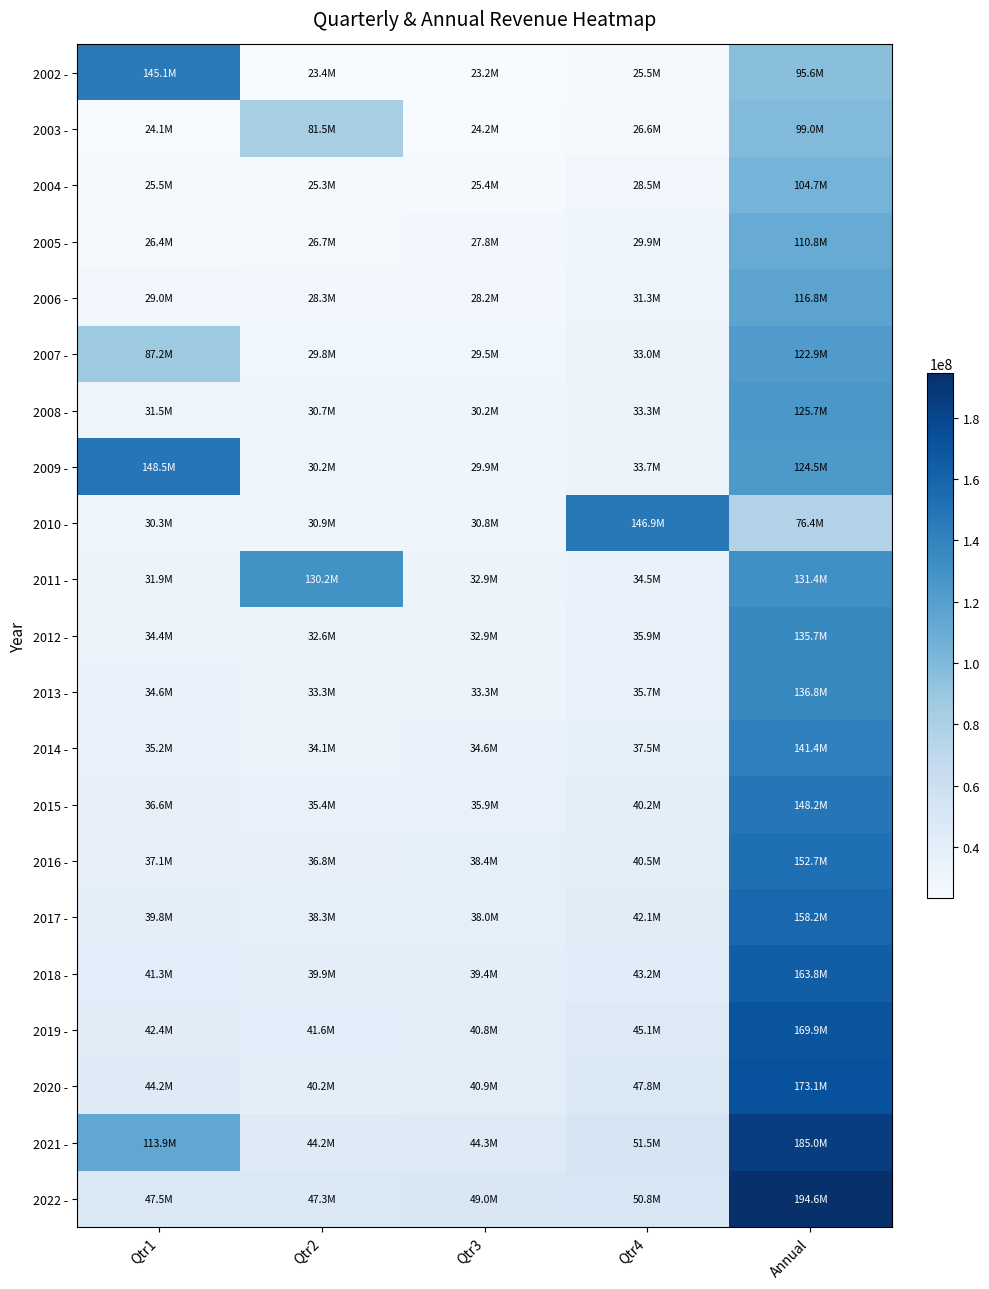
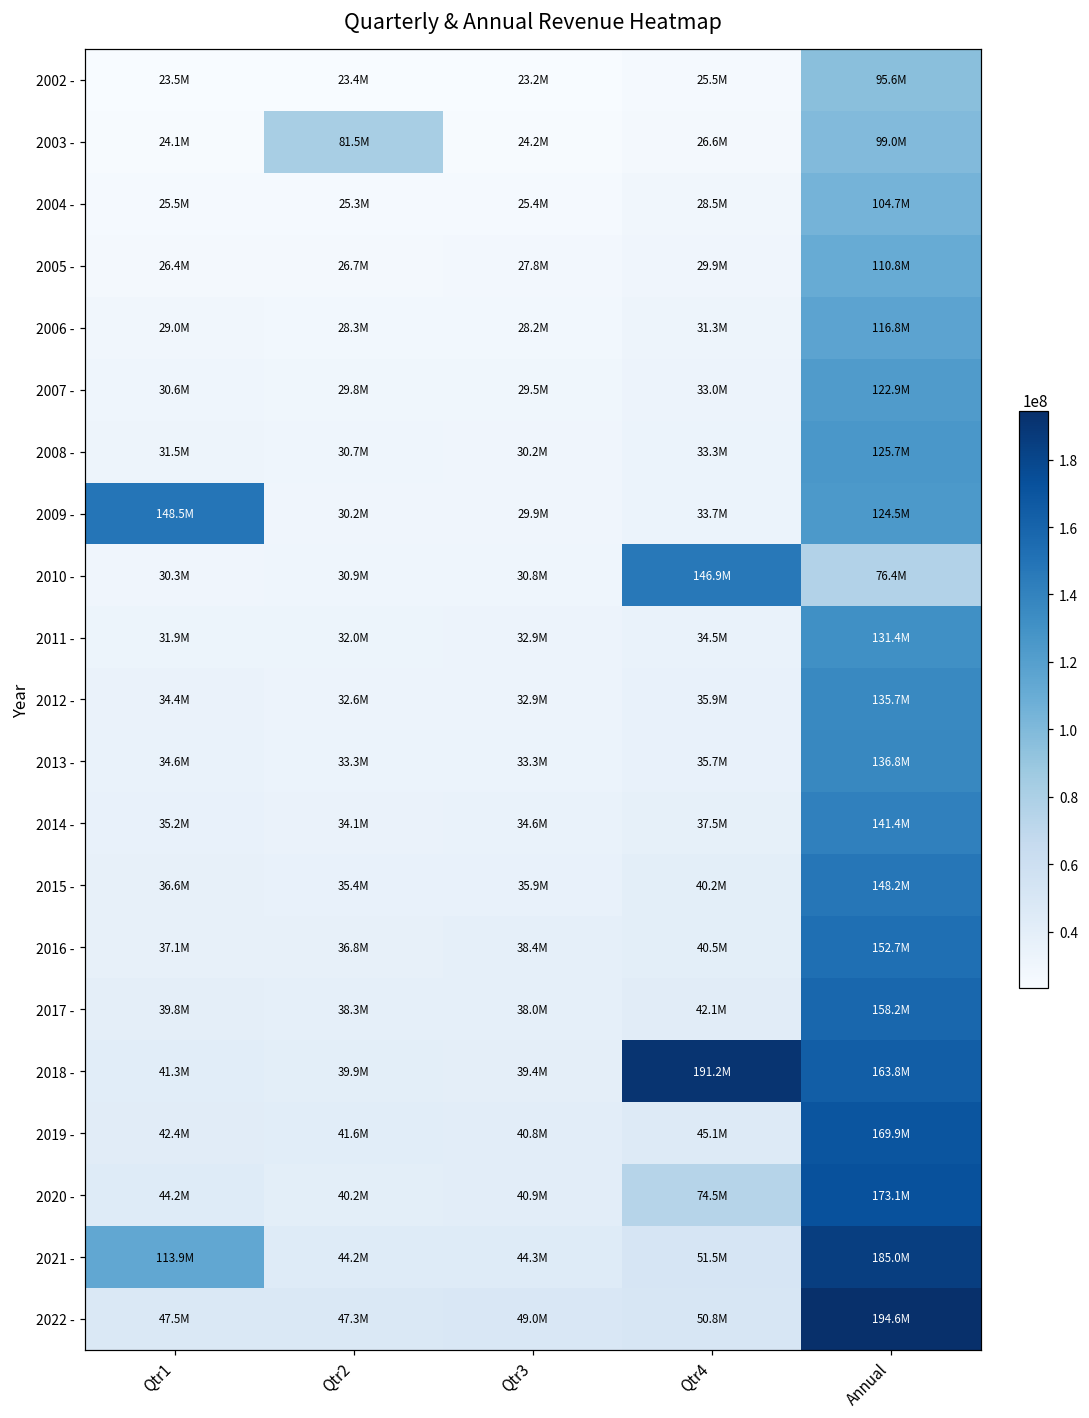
  {
    "2002 -": {
-     "Qtr1": "145.1M",
+     "Qtr1": "23.5M",
      "Qtr2": "23.4M",
      "Qtr3": "23.2M",
      "Qtr4": "25.5M",
      "Annual": "95.6M"
    },
    "2003 -": {
      "Qtr1": "24.1M",
      "Qtr2": "81.5M",
      "Qtr3": "24.2M",
      "Qtr4": "26.6M",
      "Annual": "99.0M"
    },
    "2004 -": {
      "Qtr1": "25.5M",
      "Qtr2": "25.3M",
      "Qtr3": "25.4M",
      "Qtr4": "28.5M",
      "Annual": "104.7M"
    },
    "2005 -": {
      "Qtr1": "26.4M",
      "Qtr2": "26.7M",
      "Qtr3": "27.8M",
      "Qtr4": "29.9M",
      "Annual": "110.8M"
    },
    "2006 -": {
      "Qtr1": "29.0M",
      "Qtr2": "28.3M",
      "Qtr3": "28.2M",
      "Qtr4": "31.3M",
      "Annual": "116.8M"
    },
    "2007 -": {
-     "Qtr1": "87.2M",
+     "Qtr1": "30.6M",
      "Qtr2": "29.8M",
      "Qtr3": "29.5M",
      "Qtr4": "33.0M",
      "Annual": "122.9M"
    },
    "2008 -": {
      "Qtr1": "31.5M",
      "Qtr2": "30.7M",
      "Qtr3": "30.2M",
      "Qtr4": "33.3M",
      "Annual": "125.7M"
    },
    "2009 -": {
      "Qtr1": "148.5M",
      "Qtr2": "30.2M",
      "Qtr3": "29.9M",
      "Qtr4": "33.7M",
      "Annual": "124.5M"
    },
    "2010 -": {
      "Qtr1": "30.3M",
      "Qtr2": "30.9M",
      "Qtr3": "30.8M",
      "Qtr4": "146.9M",
      "Annual": "76.4M"
    },
    "2011 -": {
      "Qtr1": "31.9M",
-     "Qtr2": "130.2M",
+     "Qtr2": "32.0M",
      "Qtr3": "32.9M",
      "Qtr4": "34.5M",
      "Annual": "131.4M"
    },
    "2012 -": {
      "Qtr1": "34.4M",
      "Qtr2": "32.6M",
      "Qtr3": "32.9M",
      "Qtr4": "35.9M",
      "Annual": "135.7M"
    },
    "2013 -": {
      "Qtr1": "34.6M",
      "Qtr2": "33.3M",
      "Qtr3": "33.3M",
      "Qtr4": "35.7M",
      "Annual": "136.8M"
    },
    "2014 -": {
      "Qtr1": "35.2M",
      "Qtr2": "34.1M",
      "Qtr3": "34.6M",
      "Qtr4": "37.5M",
      "Annual": "141.4M"
    },
    "2015 -": {
      "Qtr1": "36.6M",
      "Qtr2": "35.4M",
      "Qtr3": "35.9M",
      "Qtr4": "40.2M",
      "Annual": "148.2M"
    },
    "2016 -": {
      "Qtr1": "37.1M",
      "Qtr2": "36.8M",
      "Qtr3": "38.4M",
      "Qtr4": "40.5M",
      "Annual": "152.7M"
    },
    "2017 -": {
      "Qtr1": "39.8M",
      "Qtr2": "38.3M",
      "Qtr3": "38.0M",
      "Qtr4": "42.1M",
      "Annual": "158.2M"
    },
    "2018 -": {
      "Qtr1": "41.3M",
      "Qtr2": "39.9M",
      "Qtr3": "39.4M",
-     "Qtr4": "43.2M",
+     "Qtr4": "191.2M",
      "Annual": "163.8M"
    },
    "2019 -": {
      "Qtr1": "42.4M",
      "Qtr2": "41.6M",
      "Qtr3": "40.8M",
      "Qtr4": "45.1M",
      "Annual": "169.9M"
    },
    "2020 -": {
      "Qtr1": "44.2M",
      "Qtr2": "40.2M",
      "Qtr3": "40.9M",
-     "Qtr4": "47.8M",
+     "Qtr4": "74.5M",
      "Annual": "173.1M"
    },
    "2021 -": {
      "Qtr1": "113.9M",
      "Qtr2": "44.2M",
      "Qtr3": "44.3M",
      "Qtr4": "51.5M",
      "Annual": "185.0M"
    },
    "2022 -": {
      "Qtr1": "47.5M",
      "Qtr2": "47.3M",
      "Qtr3": "49.0M",
      "Qtr4": "50.8M",
      "Annual": "194.6M"
    }
  }
